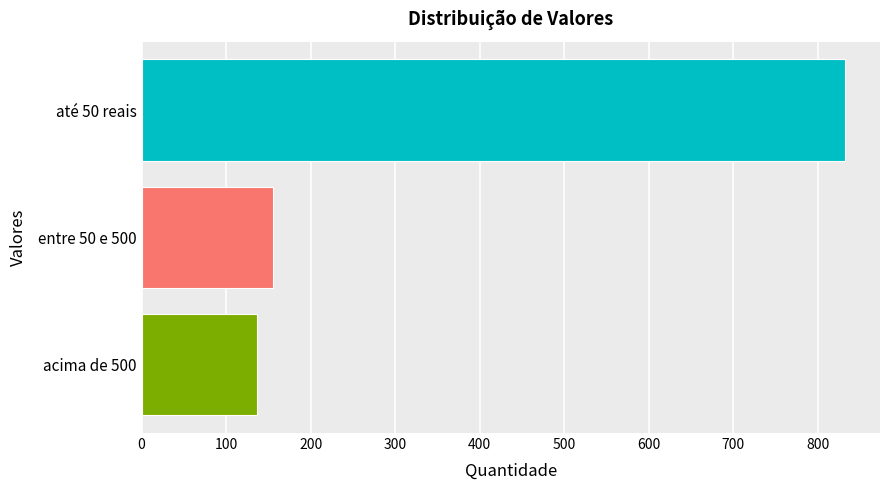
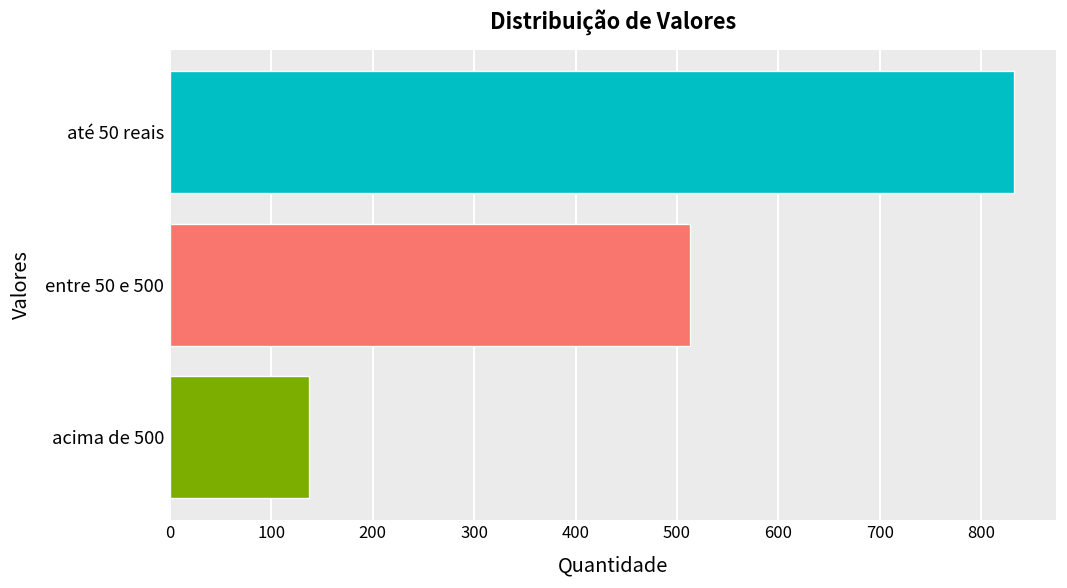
  {
    "até 50 reais": 830,
-   "entre 50 e 500": 160,
+   "entre 50 e 500": 510,
    "acima de 500": 140
  }
